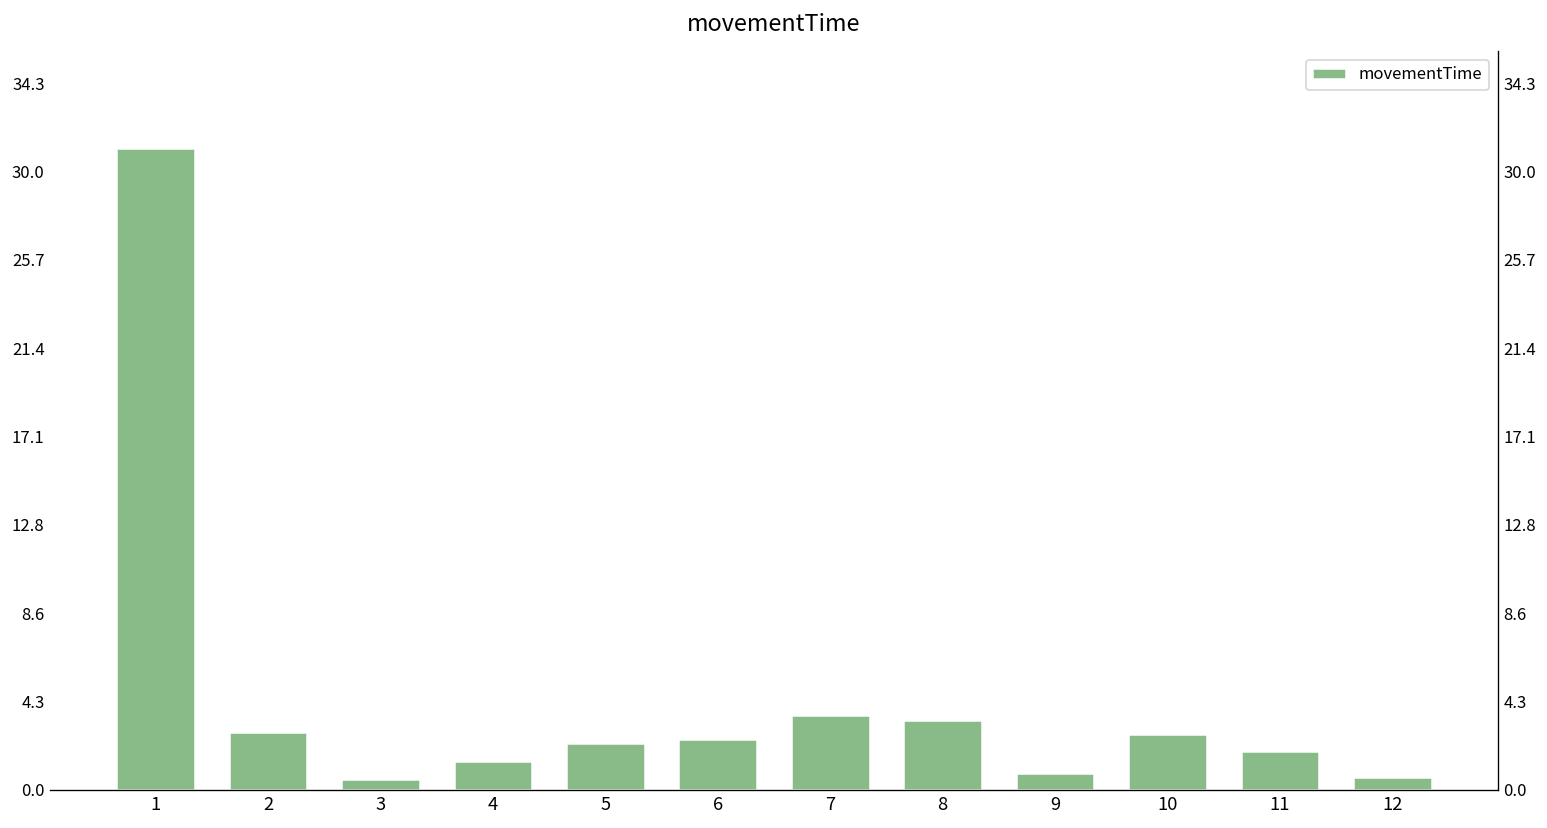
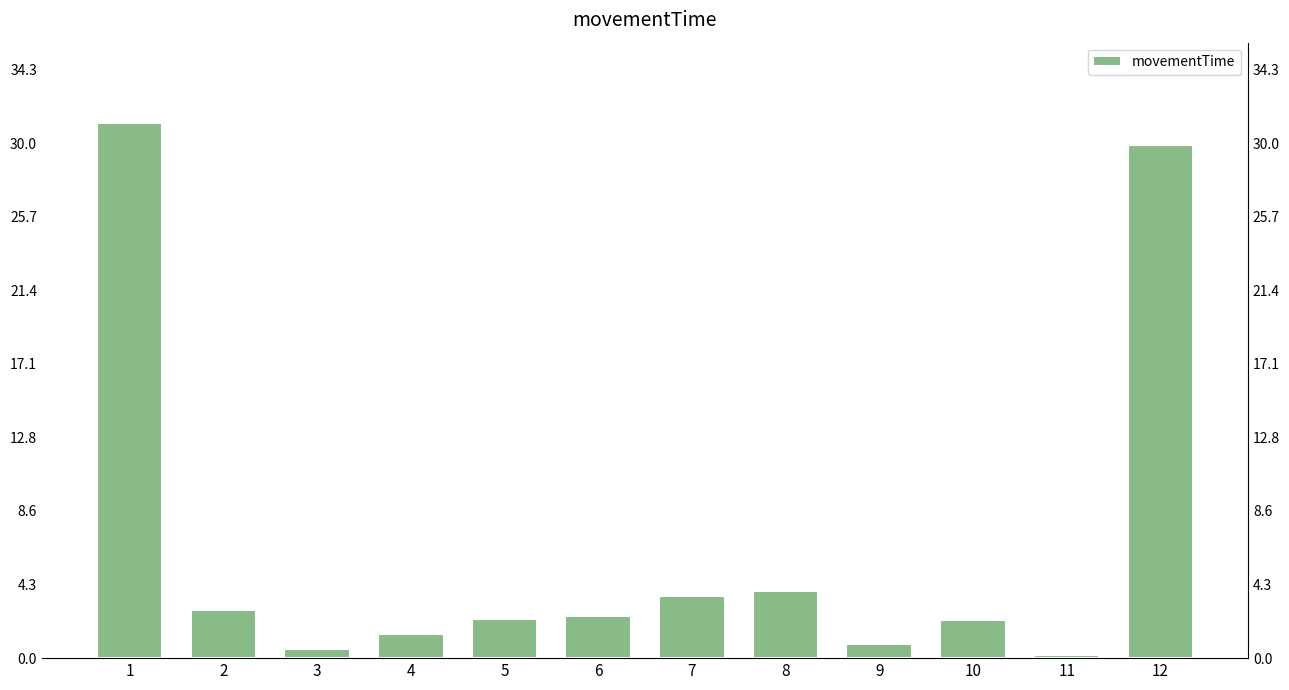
  {
    "1": 31.1,
    "2": 2.8,
    "3": 0.5,
    "4": 1.4,
    "5": 2.3,
    "6": 2.4,
    "7": 3.6,
-   "8": 3.4,
+   "8": 3.9,
    "9": 0.8,
-   "10": 2.7,
-   "11": 1.9,
-   "12": 0.6
+   "10": 2.2,
+   "11": 0.2,
+   "12": 29.9
  }
